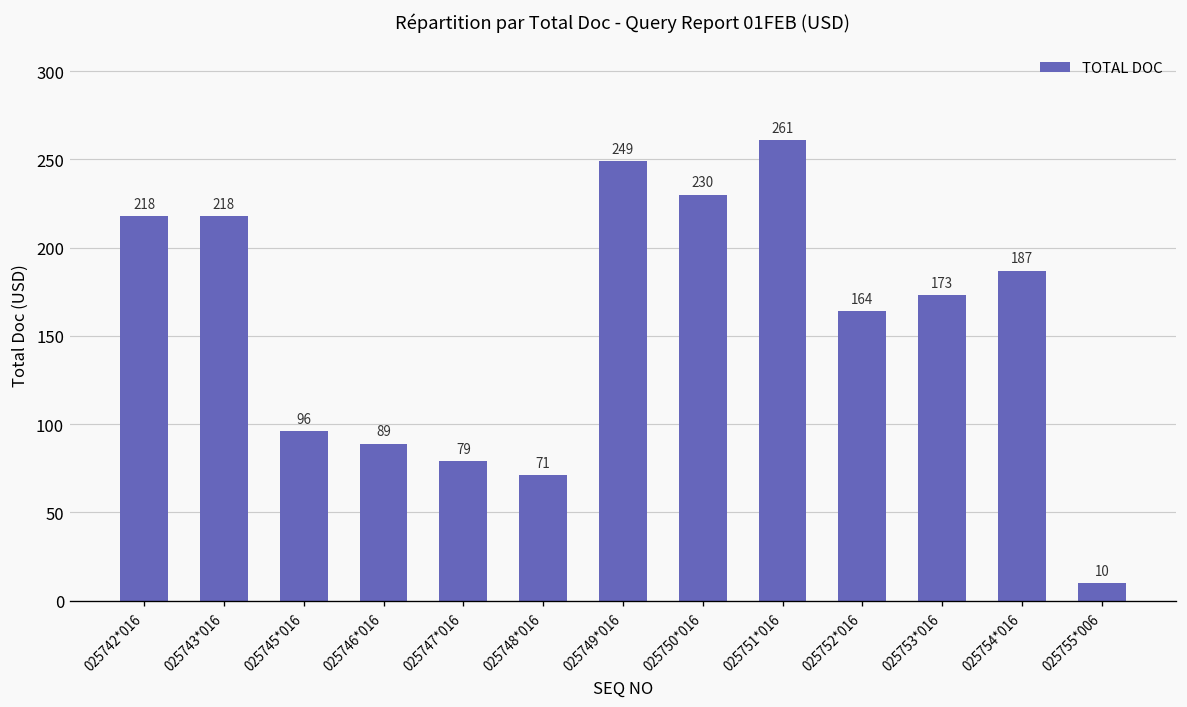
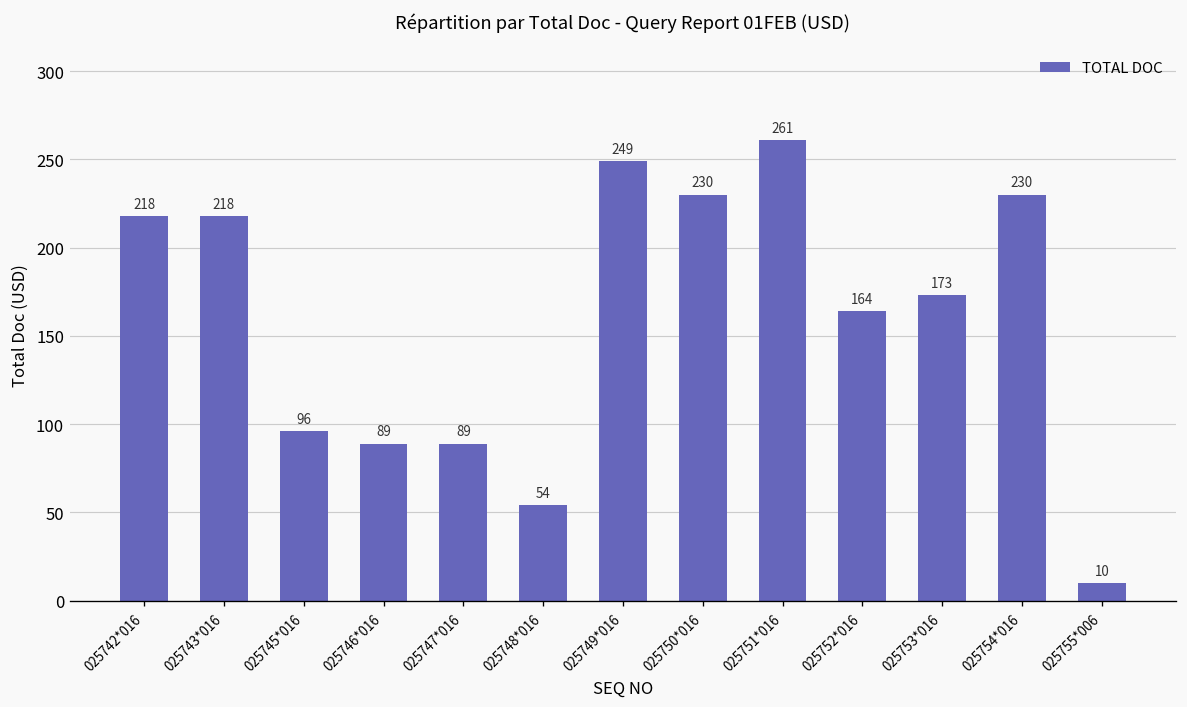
  {
    "025742*016": 218,
    "025743*016": 218,
    "025745*016": 96,
    "025746*016": 89,
-   "025747*016": 79,
-   "025748*016": 71,
+   "025747*016": 89,
+   "025748*016": 54,
    "025749*016": 249,
    "025750*016": 230,
    "025751*016": 261,
    "025752*016": 164,
    "025753*016": 173,
-   "025754*016": 187,
+   "025754*016": 230,
    "025755*006": 10
  }
